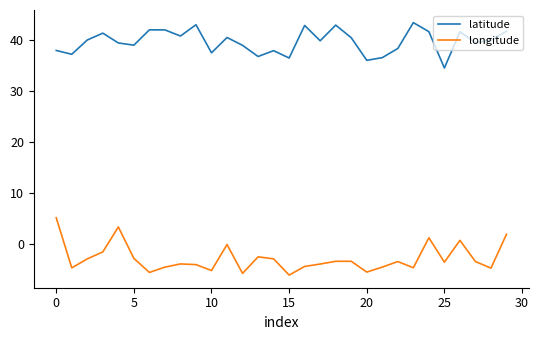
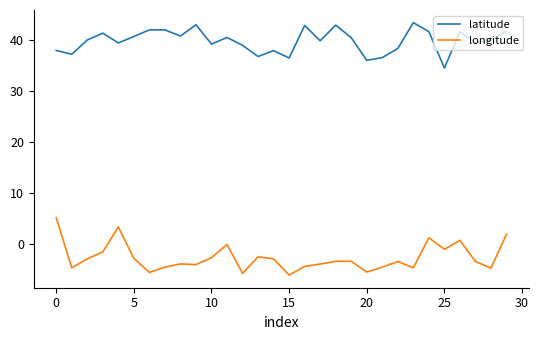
  {
    "latitude": {
      "0": 38,
-     "5": 39,
-     "10": 37,
+     "5": 41,
+     "10": 39,
      "15": 36,
      "20": 36,
      "25": 35
    },
    "longitude": {
      "0": 5,
      "5": -3,
-     "10": -5,
+     "10": -3,
      "15": -6,
      "20": -6,
-     "25": -4
+     "25": -1
    }
  }
